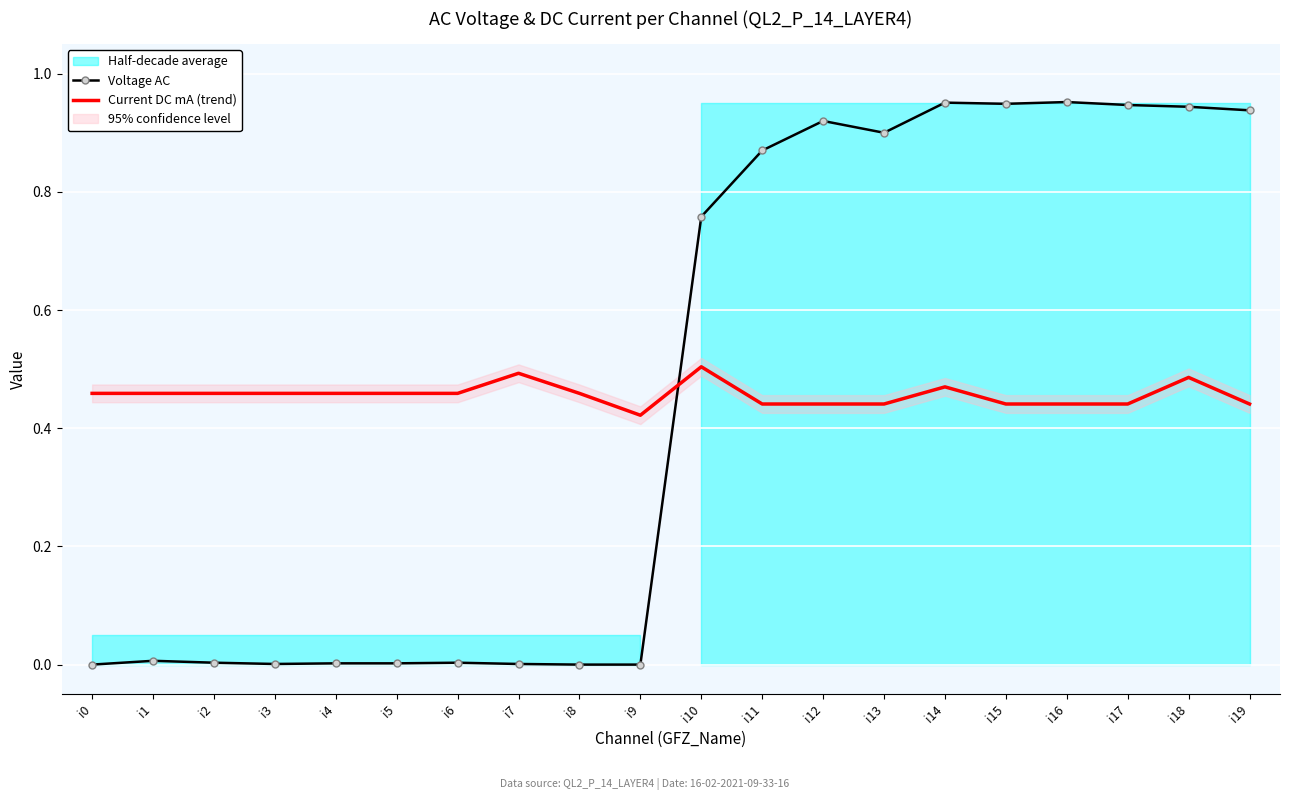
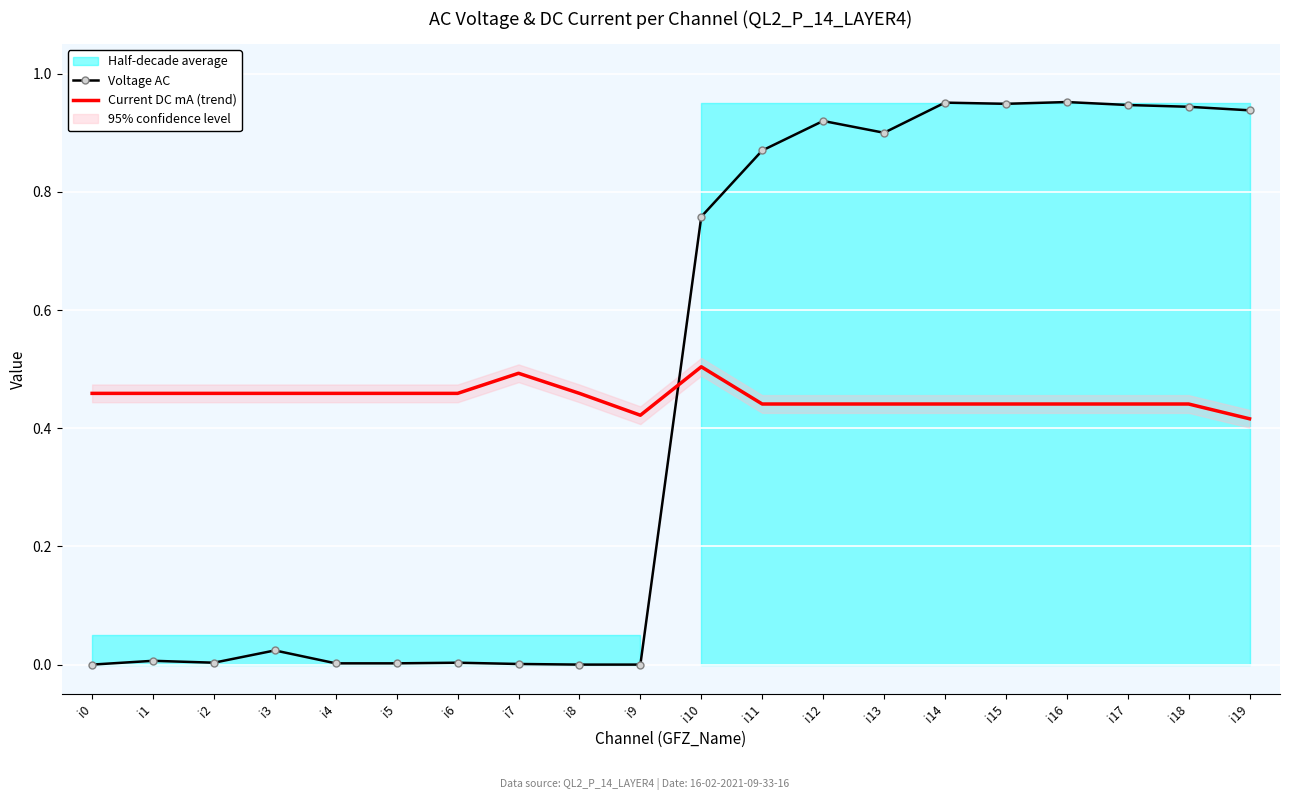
  {
    "Voltage AC": {
      "i0": 0.00,
      "i1": 0.01,
      "i2": 0.00,
-     "i3": 0.00,
+     "i3": 0.02,
      "i4": 0.00,
      "i5": 0.00,
      "i6": 0.00,
      "i7": 0.00,
      "i8": 0.00,
      "i9": 0.00,
      "i10": 0.76,
      "i11": 0.87,
      "i12": 0.92,
      "i13": 0.90,
      "i18": 0.94,
      "i19": 0.94
    },
    "Current DC mA (trend)": {
      "i0": 0.46,
      "i1": 0.46,
      "i2": 0.46,
      "i3": 0.46,
      "i4": 0.46,
      "i5": 0.46,
      "i6": 0.46,
      "i7": 0.49,
      "i8": 0.46,
      "i9": 0.42,
      "i10": 0.50,
      "i11": 0.44,
      "i12": 0.44,
      "i13": 0.44,
-     "i14": 0.47,
+     "i14": 0.44,
      "i15": 0.44,
      "i16": 0.44,
      "i17": 0.44,
-     "i18": 0.49,
-     "i19": 0.44
+     "i18": 0.44,
+     "i19": 0.42
    }
  }
